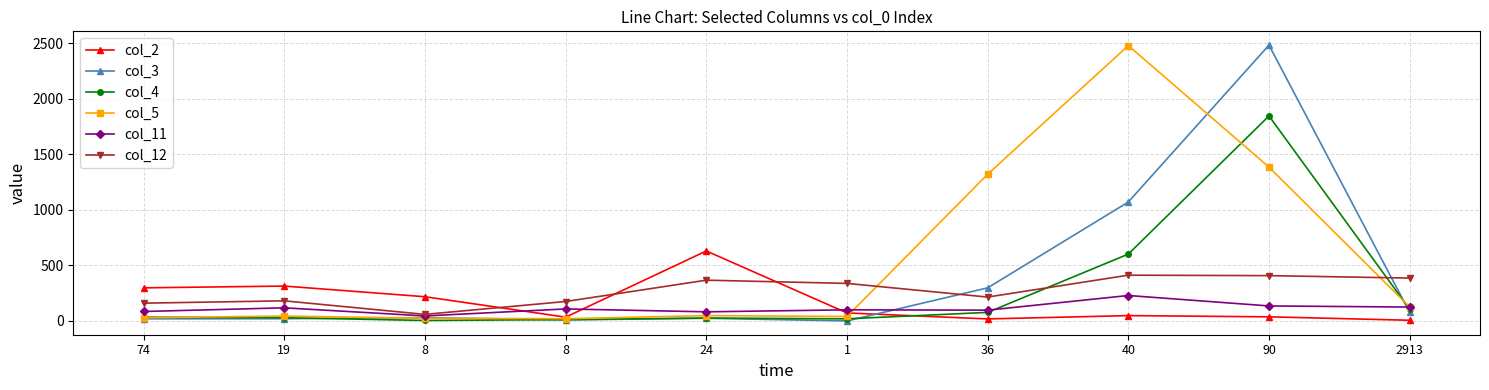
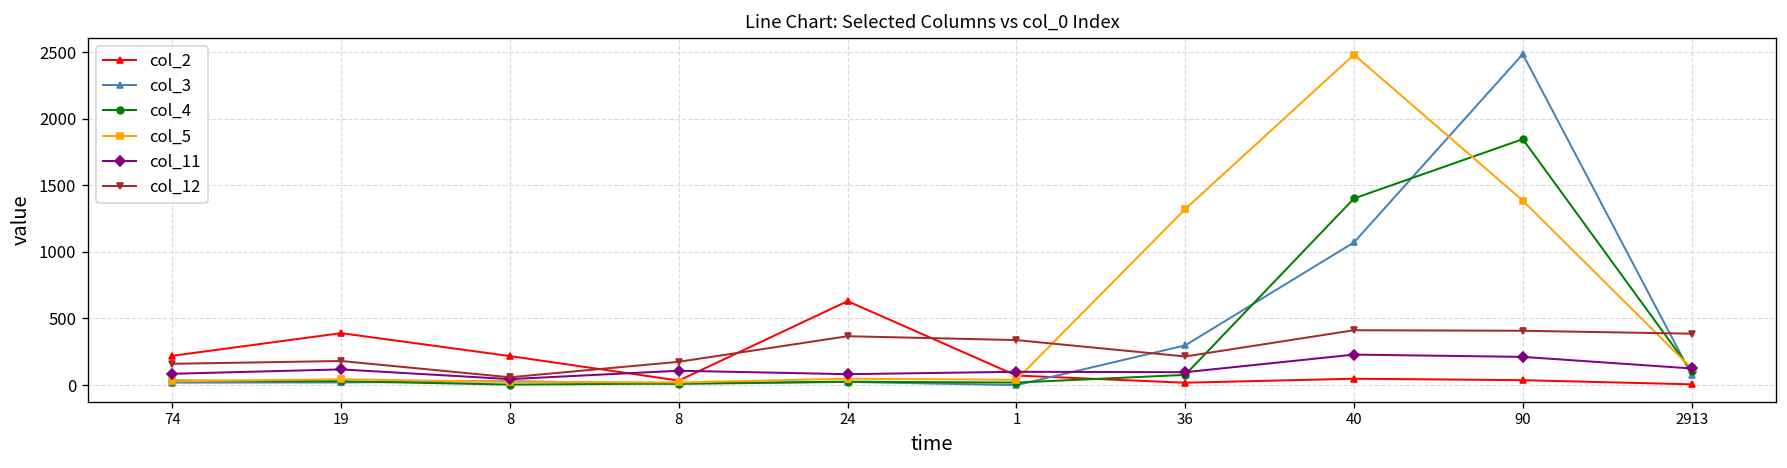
  {
    "col_2": {
-     "74": 300,
-     "19": 310,
+     "74": 220,
+     "19": 390,
      "24": 630,
      "1": 70,
      "36": 20,
      "40": 50,
      "90": 40,
      "2913": 10
    },
    "col_3": {
      "36": 300,
      "40": 1070,
      "90": 2480,
      "2913": 80
    },
    "col_4": {
-     "40": 600,
+     "40": 1400,
      "90": 1850
    },
    "col_5": {
      "36": 1320,
      "40": 2480,
      "90": 1390
    },
    "col_11": {
      "74": 90,
      "19": 120,
      "24": 80,
      "1": 100,
      "40": 230,
-     "90": 140
+     "90": 210
    },
    "col_12": {
      "74": 160,
      "19": 180,
      "24": 370,
      "1": 340,
      "36": 220,
      "40": 410,
      "90": 410,
      "2913": 390
    }
  }
